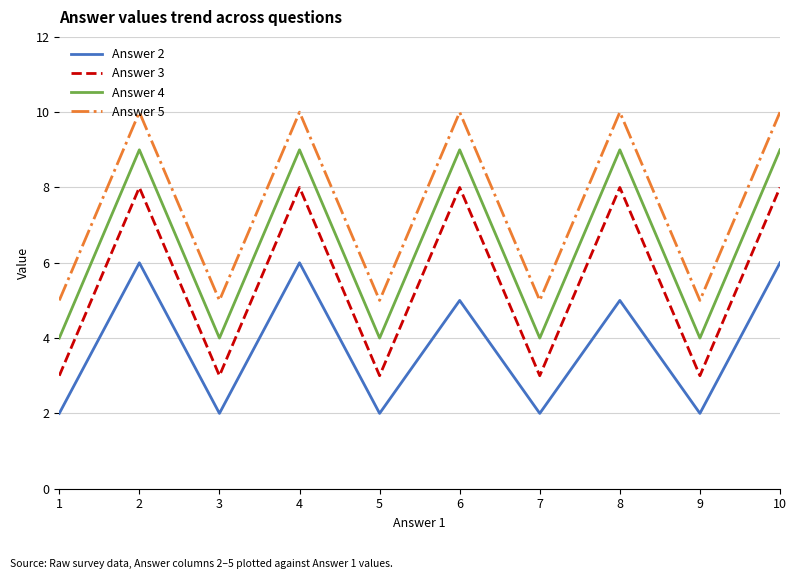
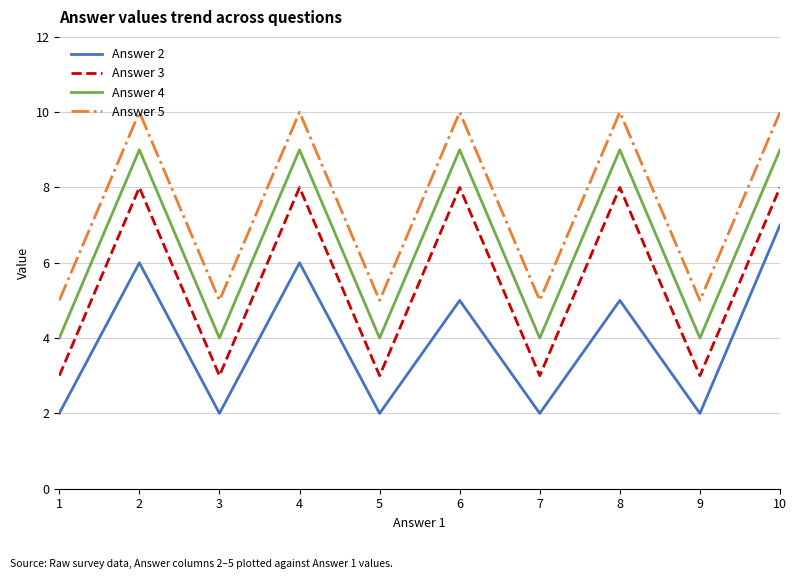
  {
    "Answer 2": {
      "1": 2,
      "2": 6,
      "3": 2,
      "4": 6,
      "5": 2,
      "6": 5,
      "7": 2,
      "8": 5,
      "9": 2,
-     "10": 6
+     "10": 7
    },
    "Answer 3": {
      "1": 3,
      "2": 8,
      "3": 3,
      "4": 8,
      "5": 3,
      "6": 8,
      "7": 3,
      "8": 8,
      "9": 3,
      "10": 8
    },
    "Answer 4": {
      "1": 4,
      "2": 9,
      "3": 4,
      "4": 9,
      "5": 4,
      "6": 9,
      "7": 4,
      "8": 9,
      "9": 4,
      "10": 9
    },
    "Answer 5": {
      "1": 5,
      "2": 10,
      "3": 5,
      "4": 10,
      "5": 5,
      "6": 10,
      "7": 5,
      "8": 10,
      "9": 5,
      "10": 10
    }
  }
